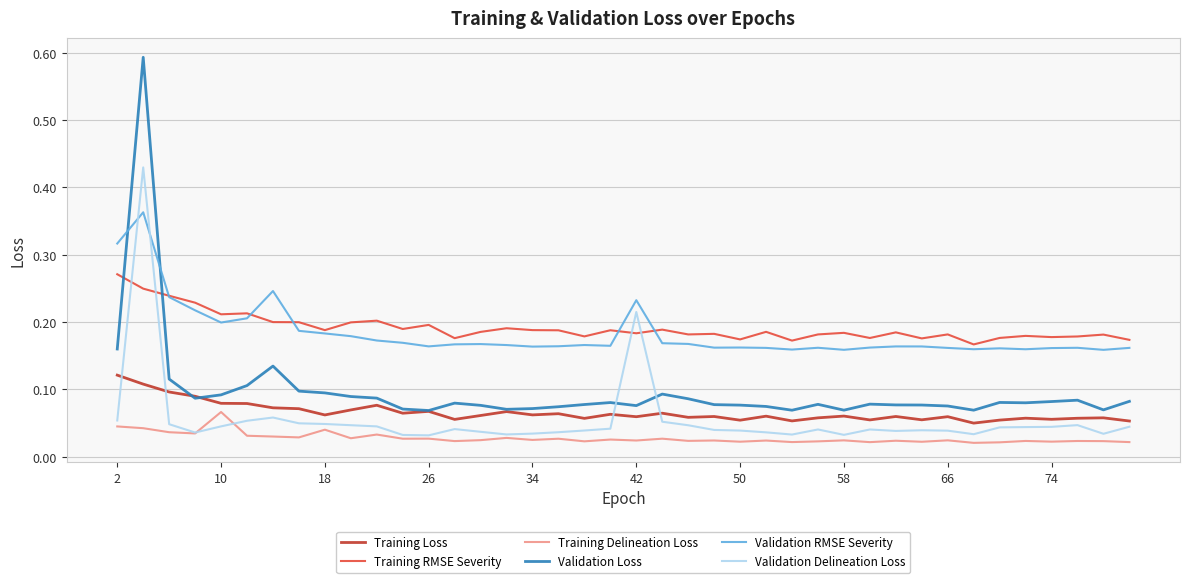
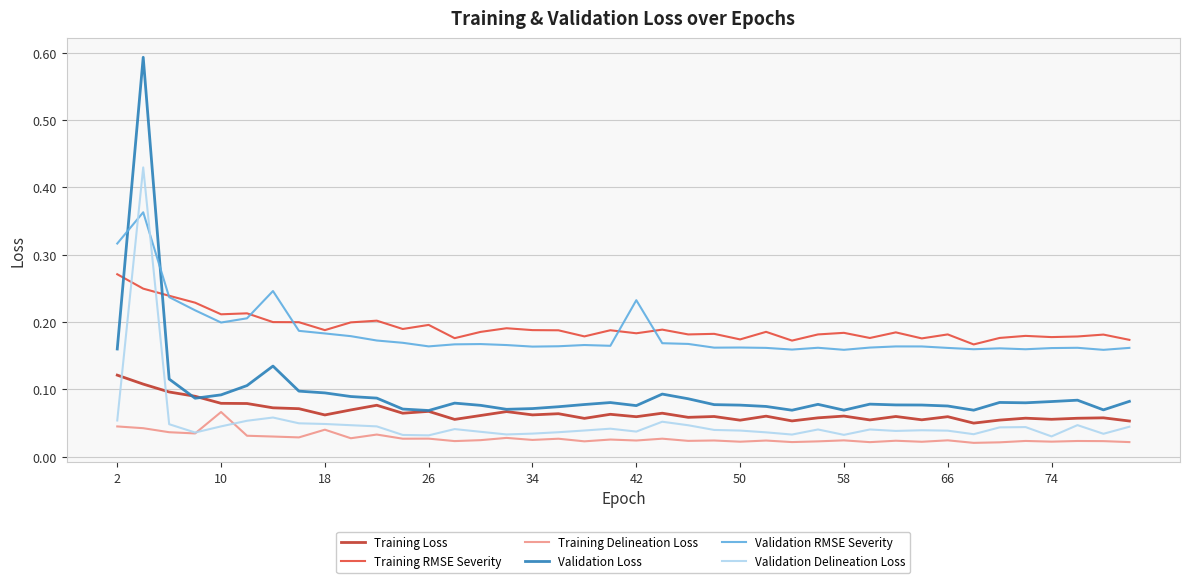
  {
    "Training Delineation Loss": {
      "2": 0.05,
      "10": 0.07,
      "18": 0.04,
      "26": 0.03,
      "34": 0.03,
      "42": 0.02,
      "50": 0.02,
      "58": 0.02,
      "66": 0.02,
      "74": 0.02
    },
    "Validation Loss": {
      "2": 0.16,
      "10": 0.09,
      "18": 0.09,
      "34": 0.07,
      "42": 0.08,
      "50": 0.08,
      "58": 0.07,
      "66": 0.08,
      "74": 0.08
    },
    "Validation RMSE Severity": {
      "2": 0.32,
      "10": 0.20,
      "18": 0.18,
      "26": 0.16,
      "34": 0.16,
      "42": 0.23,
      "50": 0.16,
      "58": 0.16,
      "66": 0.16,
      "74": 0.16
    },
    "Validation Delineation Loss": {
      "2": 0.05,
      "10": 0.05,
      "18": 0.05,
      "26": 0.03,
      "34": 0.03,
-     "42": 0.22,
+     "42": 0.04,
      "50": 0.04,
      "58": 0.03,
      "66": 0.04,
-     "74": 0.04
+     "74": 0.03
    }
  }
